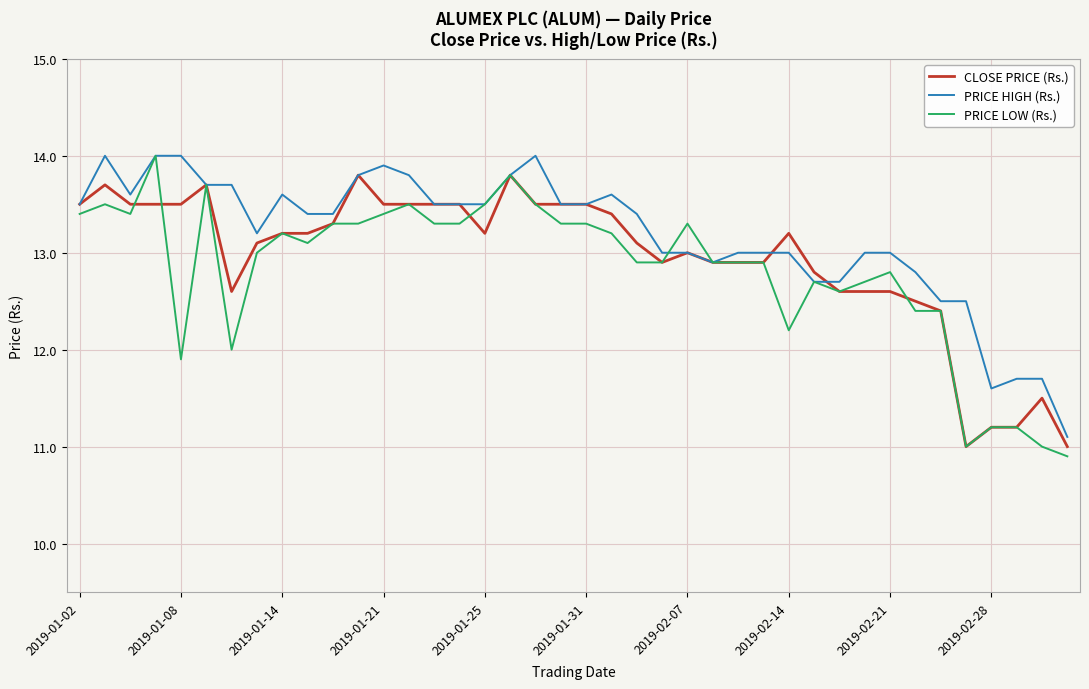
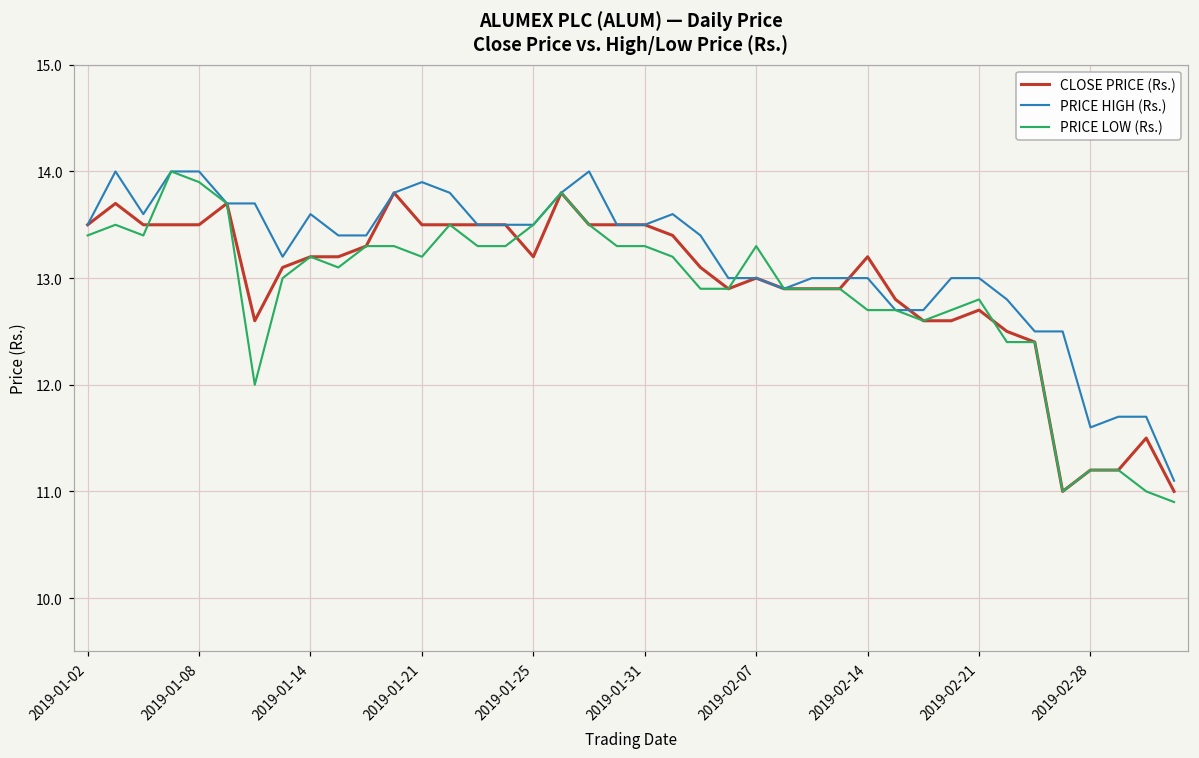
  {
    "CLOSE PRICE (Rs.)": {
      "2019-01-08": 13.5,
      "2019-01-21": 13.5,
      "2019-01-25": 13.2,
      "2019-02-14": 13.2,
-     "2019-02-21": 12.6
+     "2019-02-21": 12.7
    },
    "PRICE HIGH (Rs.)": {
      "2019-01-08": 14.0,
      "2019-01-14": 13.6,
      "2019-01-21": 13.9,
      "2019-02-14": 13.0,
      "2019-02-21": 13.0,
      "2019-02-28": 11.6
    },
    "PRICE LOW (Rs.)": {
      "2019-01-02": 13.4,
-     "2019-01-08": 11.9,
-     "2019-01-21": 13.4,
+     "2019-01-08": 13.9,
+     "2019-01-21": 13.2,
      "2019-01-31": 13.3,
      "2019-02-07": 13.3,
-     "2019-02-14": 12.2,
+     "2019-02-14": 12.7,
      "2019-02-21": 12.8
    }
  }
